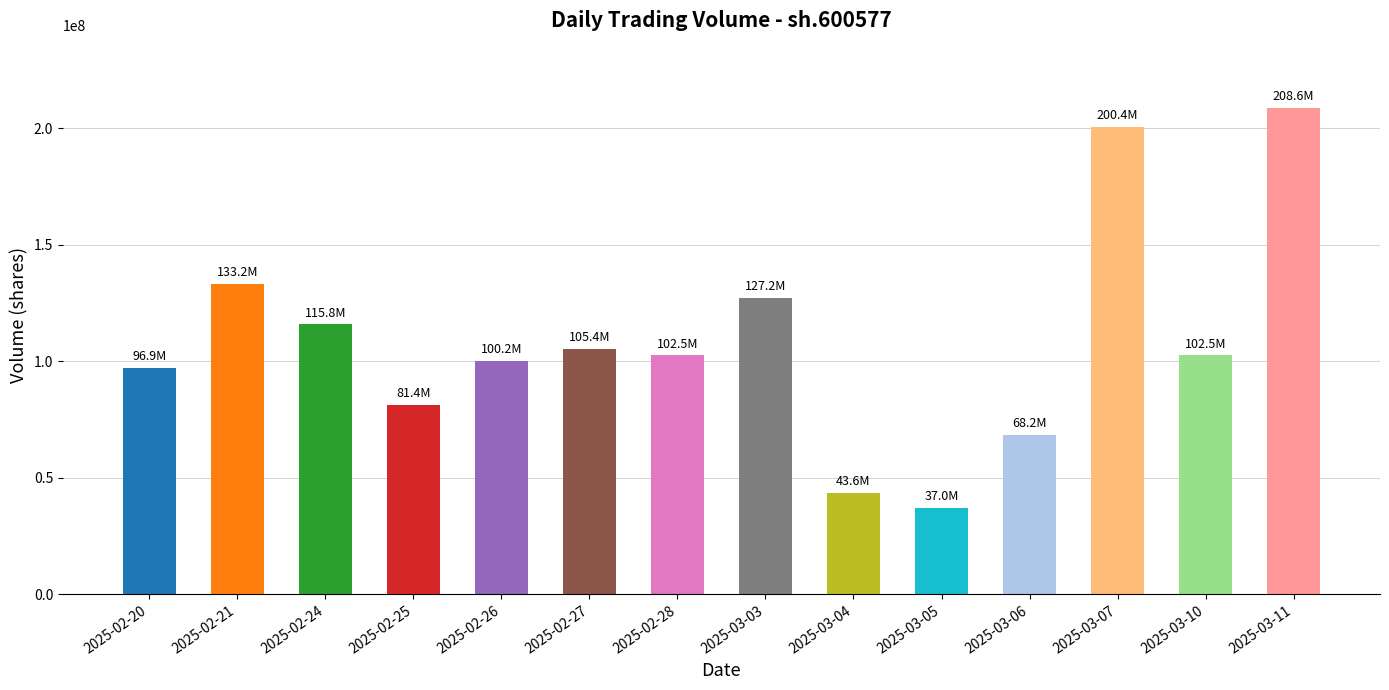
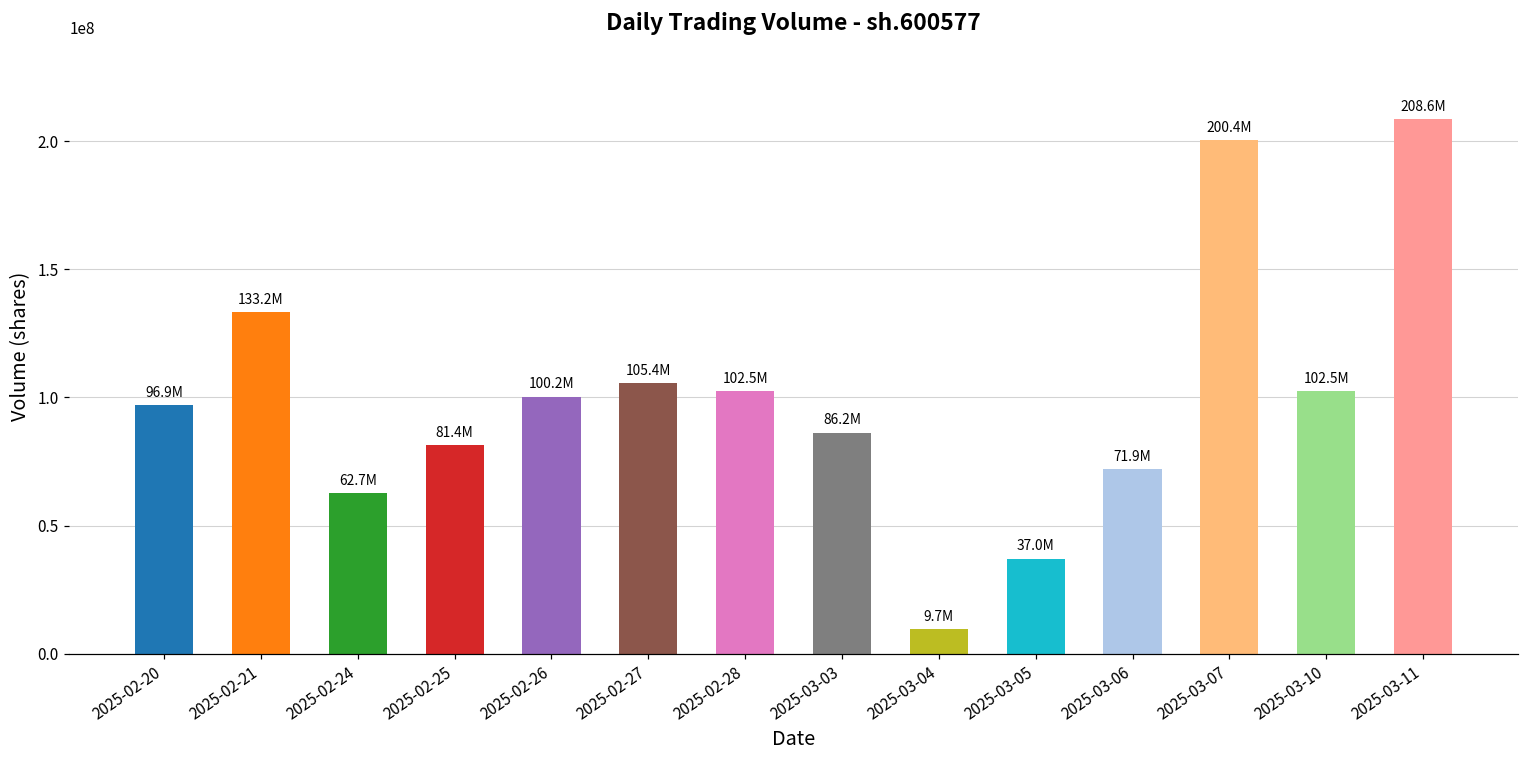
  {
    "2025-02-20": "96.9M",
    "2025-02-21": "133.2M",
-   "2025-02-24": "115.8M",
+   "2025-02-24": "62.7M",
    "2025-02-25": "81.4M",
    "2025-02-26": "100.2M",
    "2025-02-27": "105.4M",
    "2025-02-28": "102.5M",
-   "2025-03-03": "127.2M",
-   "2025-03-04": "43.6M",
+   "2025-03-03": "86.2M",
+   "2025-03-04": "9.7M",
    "2025-03-05": "37.0M",
-   "2025-03-06": "68.2M",
+   "2025-03-06": "71.9M",
    "2025-03-07": "200.4M",
    "2025-03-10": "102.5M",
    "2025-03-11": "208.6M"
  }
